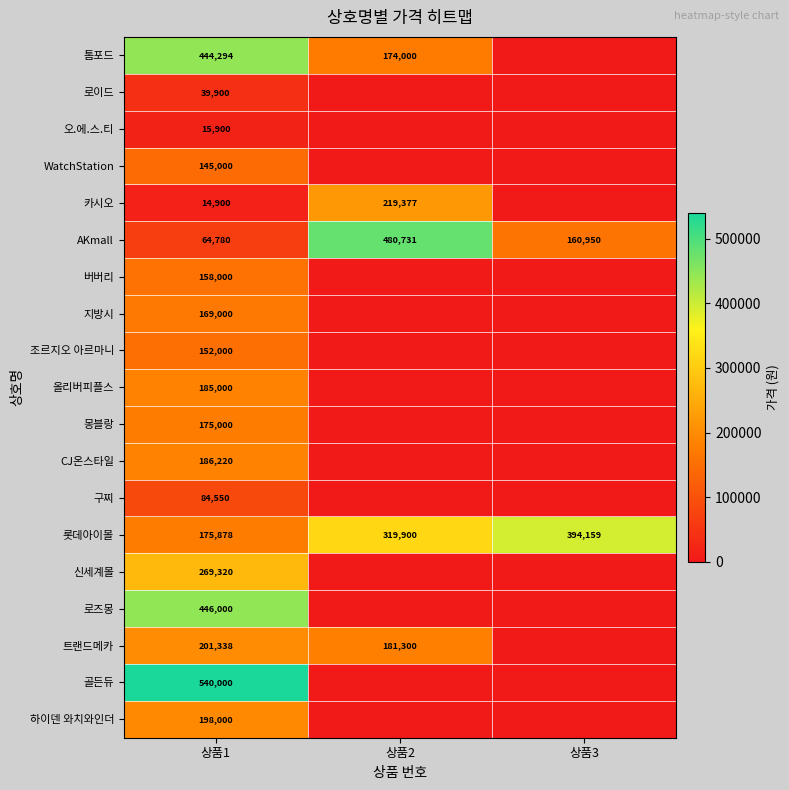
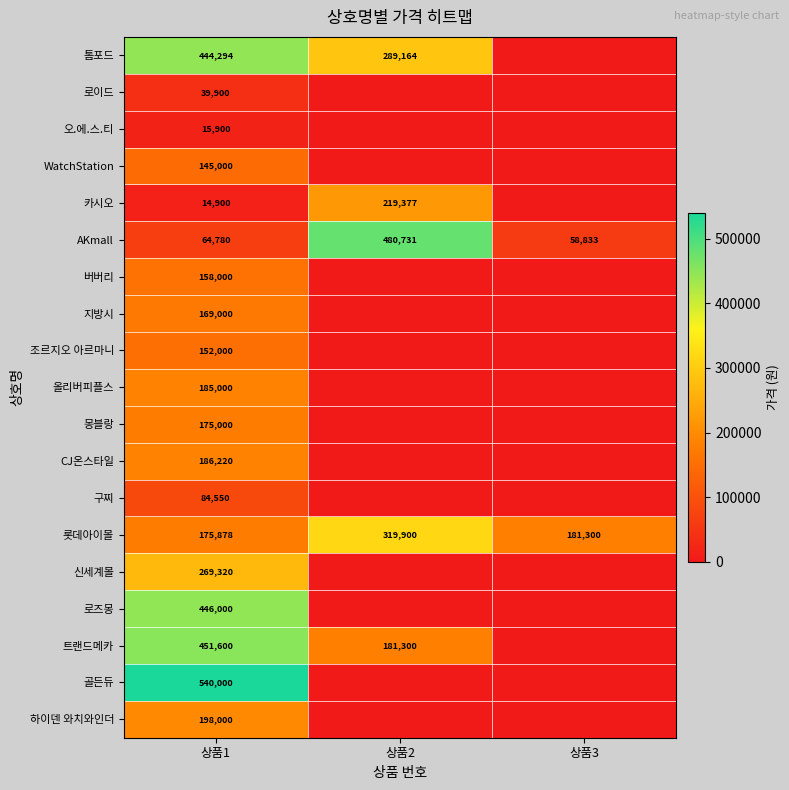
  {
    "톰포드": {
      "상품1": "444,294",
-     "상품2": "174,000"
+     "상품2": "289,164"
    },
    "로이드": {
      "상품1": "39,900"
    },
    "오.에.스.티": {
      "상품1": "15,900"
    },
    "WatchStation": {
      "상품1": "145,000"
    },
    "카시오": {
      "상품1": "14,900",
      "상품2": "219,377"
    },
    "AKmall": {
      "상품1": "64,780",
      "상품2": "480,731",
-     "상품3": "160,950"
+     "상품3": "58,833"
    },
    "버버리": {
      "상품1": "158,000"
    },
    "지방시": {
      "상품1": "169,000"
    },
    "조르지오 아르마니": {
      "상품1": "152,000"
    },
    "올리버피플스": {
      "상품1": "185,000"
    },
    "몽블랑": {
      "상품1": "175,000"
    },
    "CJ온스타일": {
      "상품1": "186,220"
    },
    "구찌": {
      "상품1": "84,550"
    },
    "롯데아이몰": {
      "상품1": "175,878",
      "상품2": "319,900",
-     "상품3": "394,159"
+     "상품3": "181,300"
    },
    "신세계몰": {
      "상품1": "269,320"
    },
    "로즈몽": {
      "상품1": "446,000"
    },
    "트랜드메카": {
-     "상품1": "201,338",
+     "상품1": "451,600",
      "상품2": "181,300"
    },
    "골든듀": {
      "상품1": "540,000"
    },
    "하이덴 와치와인더": {
      "상품1": "198,000"
    }
  }
